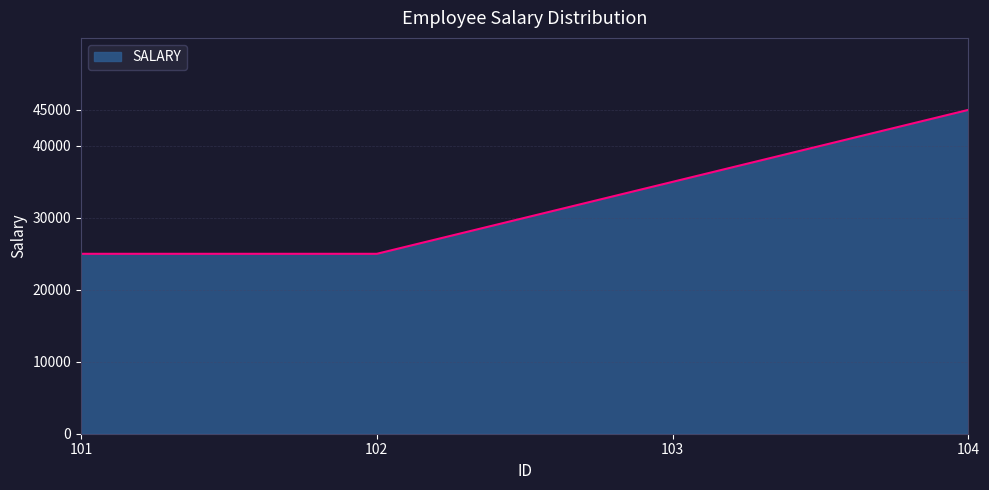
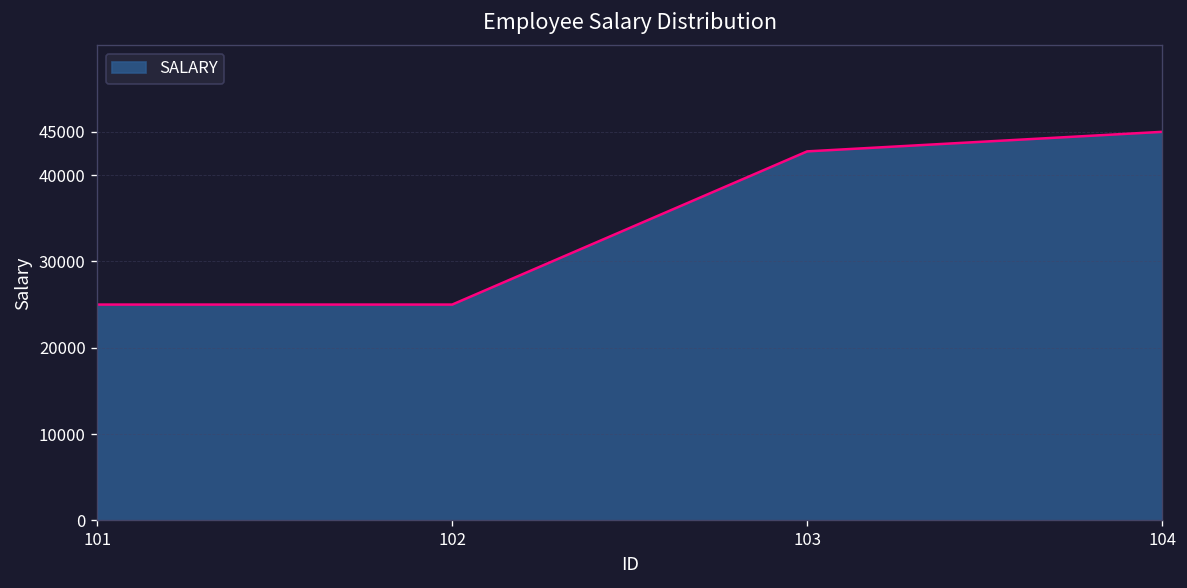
  {
    "101": 25000,
    "102": 25000,
-   "103": 35000,
+   "103": 43000,
    "104": 45000
  }
